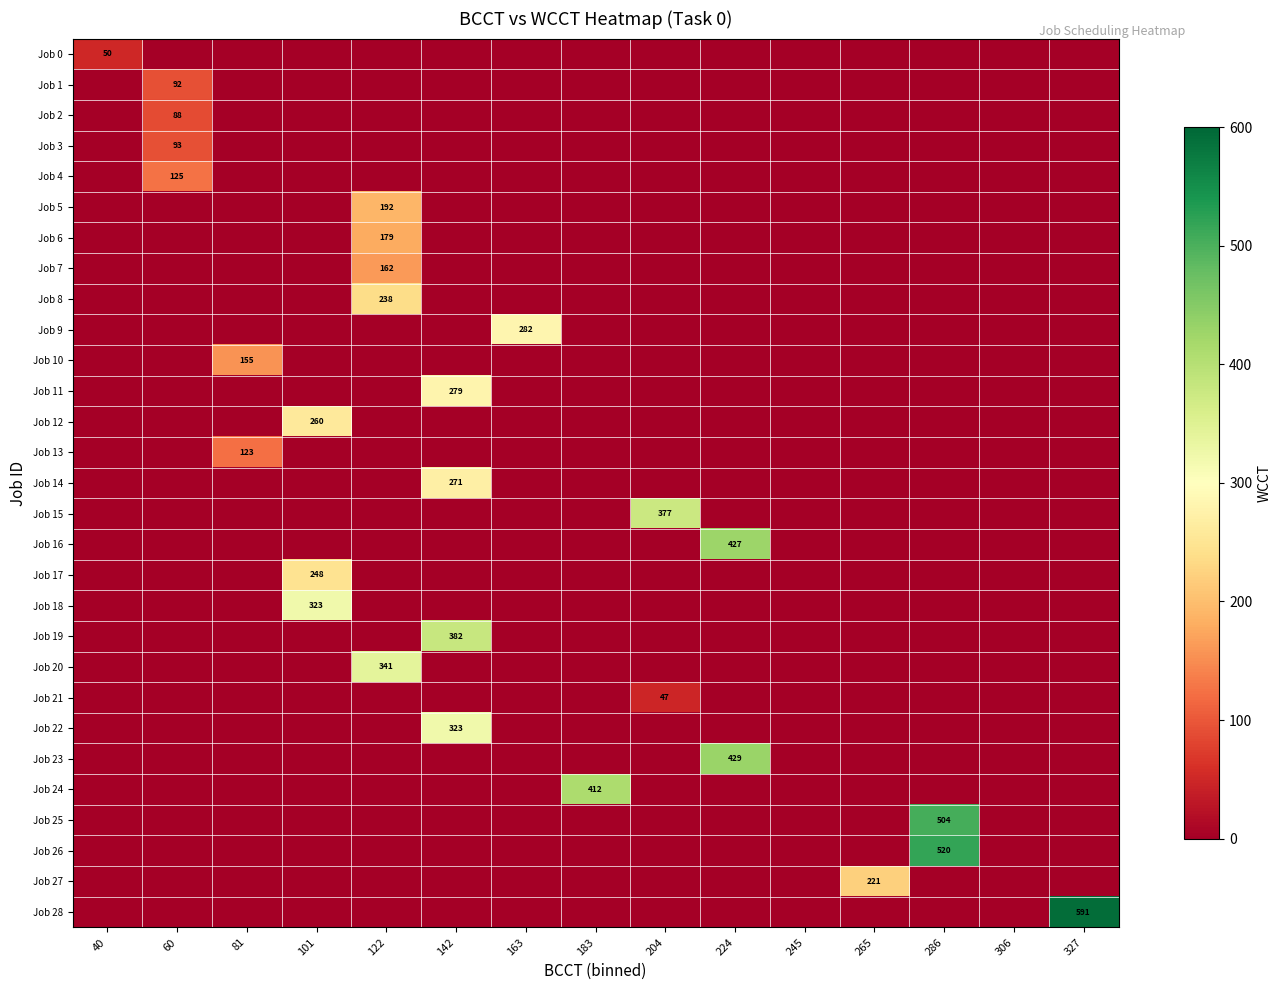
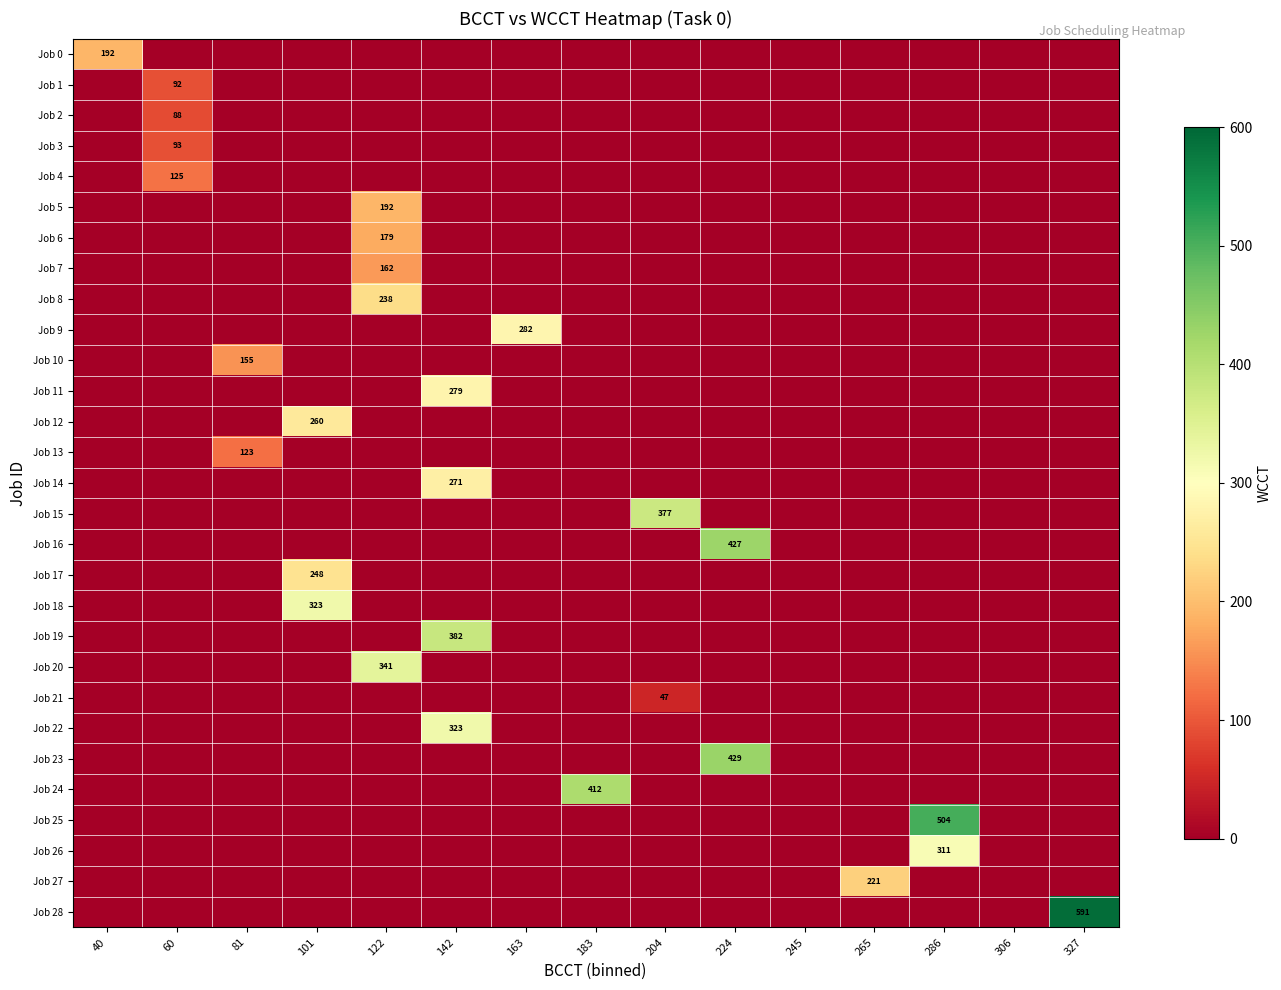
  {
    "Job 0": {
-     "40": 50
+     "40": 192
    },
    "Job 1": {
      "60": 92
    },
    "Job 2": {
      "60": 88
    },
    "Job 3": {
      "60": 93
    },
    "Job 4": {
      "60": 125
    },
    "Job 5": {
      "122": 192
    },
    "Job 6": {
      "122": 179
    },
    "Job 7": {
      "122": 162
    },
    "Job 8": {
      "122": 238
    },
    "Job 9": {
      "163": 282
    },
    "Job 10": {
      "81": 155
    },
    "Job 11": {
      "142": 279
    },
    "Job 12": {
      "101": 260
    },
    "Job 13": {
      "81": 123
    },
    "Job 14": {
      "142": 271
    },
    "Job 15": {
      "204": 377
    },
    "Job 16": {
      "224": 427
    },
    "Job 17": {
      "101": 248
    },
    "Job 18": {
      "101": 323
    },
    "Job 19": {
      "142": 382
    },
    "Job 20": {
      "122": 341
    },
    "Job 21": {
      "204": 47
    },
    "Job 22": {
      "142": 323
    },
    "Job 23": {
      "224": 429
    },
    "Job 24": {
      "183": 412
    },
    "Job 25": {
      "286": 504
    },
    "Job 26": {
-     "286": 520
+     "286": 311
    },
    "Job 27": {
      "265": 221
    },
    "Job 28": {
      "327": 591
    }
  }
